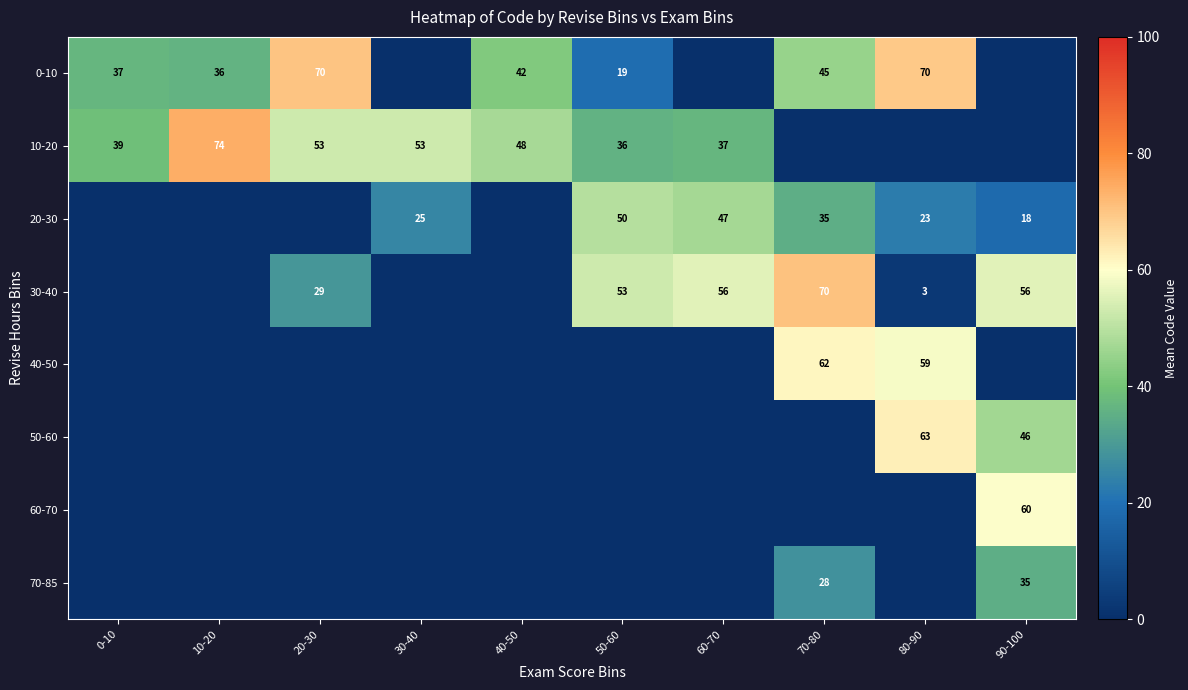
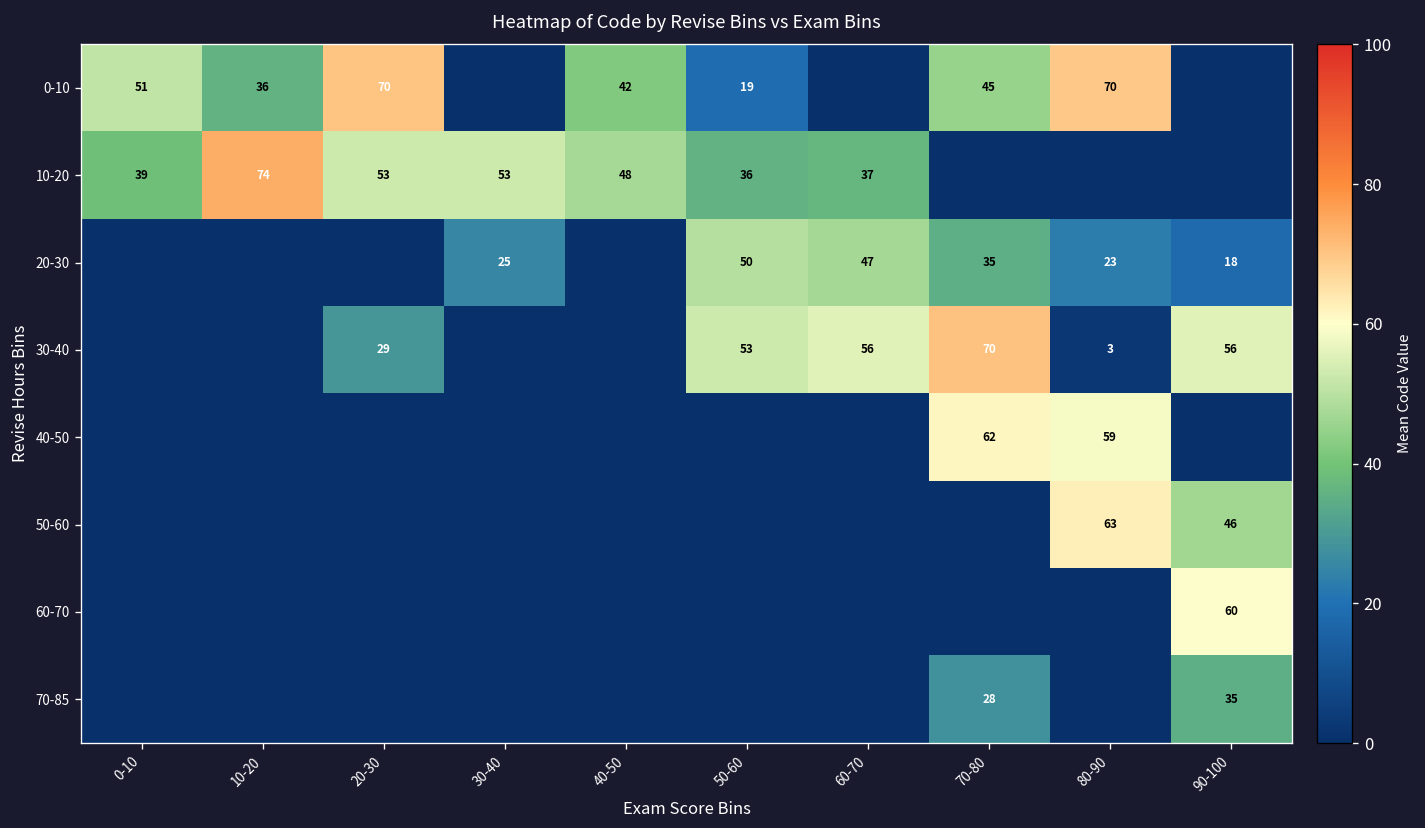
  {
    "0-10": {
-     "0-10": 37,
+     "0-10": 51,
      "10-20": 36,
      "20-30": 70,
      "40-50": 42,
      "50-60": 19,
      "70-80": 45,
      "80-90": 70
    },
    "10-20": {
      "0-10": 39,
      "10-20": 74,
      "20-30": 53,
      "30-40": 53,
      "40-50": 48,
      "50-60": 36,
      "60-70": 37
    },
    "20-30": {
      "30-40": 25,
      "50-60": 50,
      "60-70": 47,
      "70-80": 35,
      "80-90": 23,
      "90-100": 18
    },
    "30-40": {
      "20-30": 29,
      "50-60": 53,
      "60-70": 56,
      "70-80": 70,
      "80-90": 3,
      "90-100": 56
    },
    "40-50": {
      "70-80": 62,
      "80-90": 59
    },
    "50-60": {
      "80-90": 63,
      "90-100": 46
    },
    "60-70": {
      "90-100": 60
    },
    "70-85": {
      "70-80": 28,
      "90-100": 35
    }
  }
